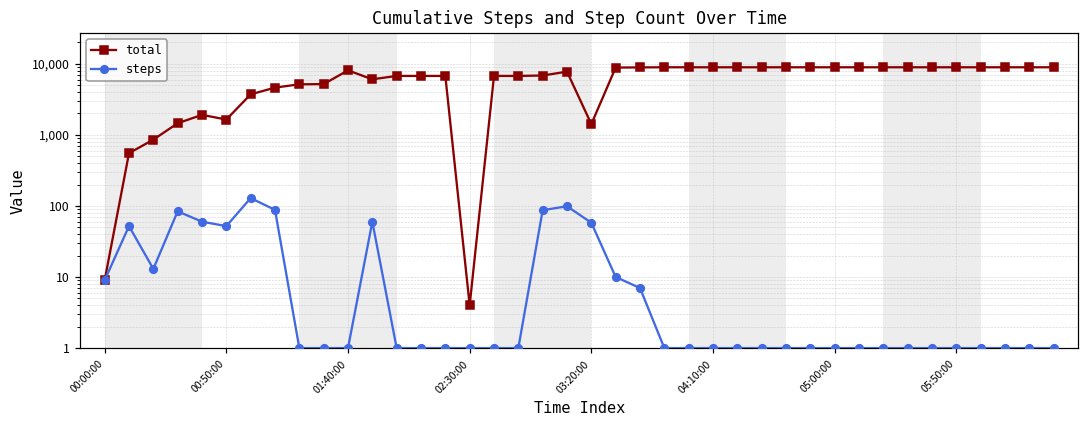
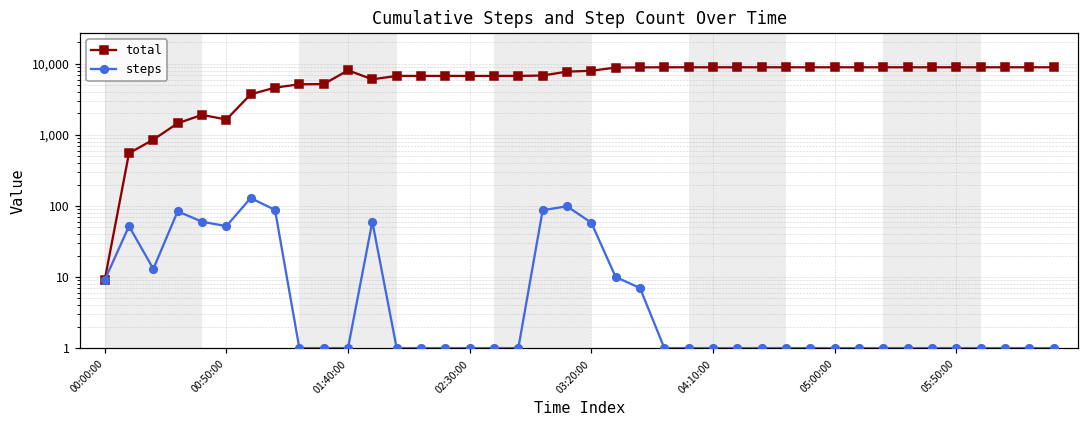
  {
    "total": {
      "00:50:00": "1,600",
      "01:40:00": "8,000",
-     "02:30:00": "4",
-     "03:20:00": "1,400",
+     "02:30:00": "7,000",
+     "03:20:00": "8,000",
      "04:10:00": "9,000",
      "05:00:00": "9,000",
      "05:50:00": "9,000"
    },
    "steps": {
      "00:50:00": "50",
      "01:40:00": "1",
      "02:30:00": "1",
      "03:20:00": "60",
      "04:10:00": "1",
      "05:00:00": "1",
      "05:50:00": "1"
    }
  }
